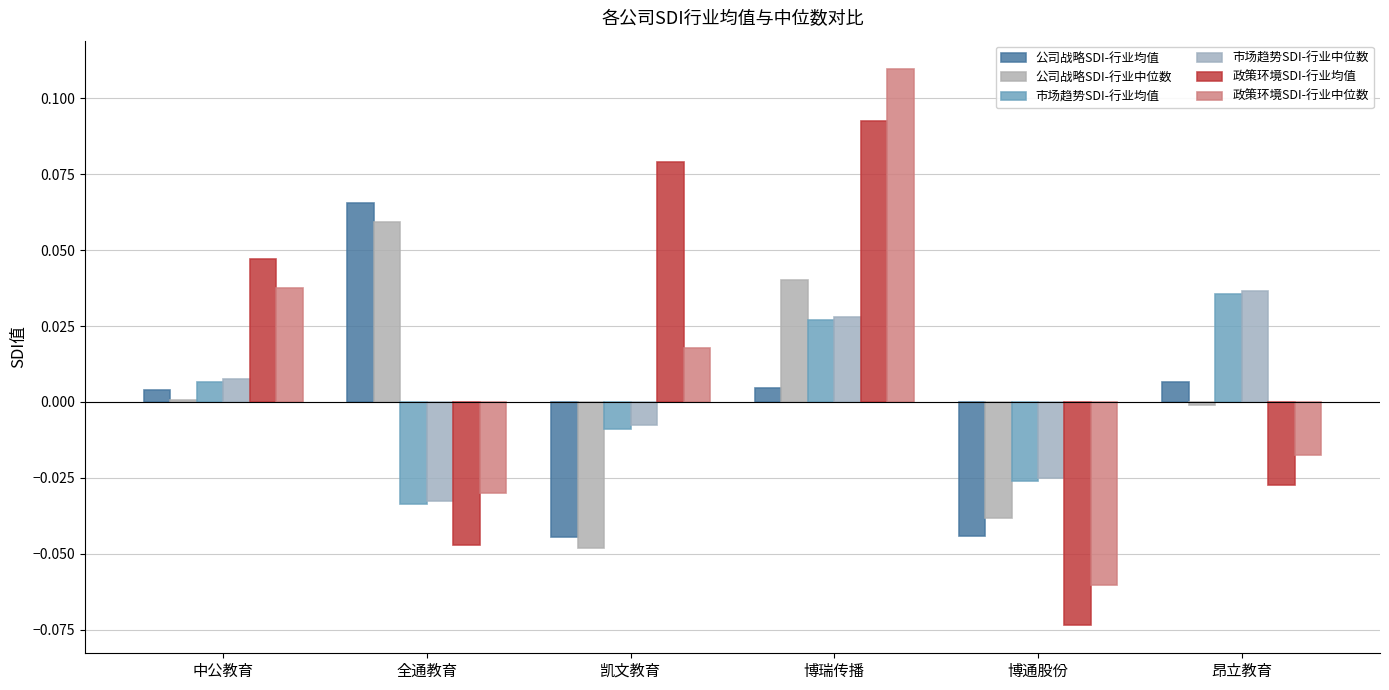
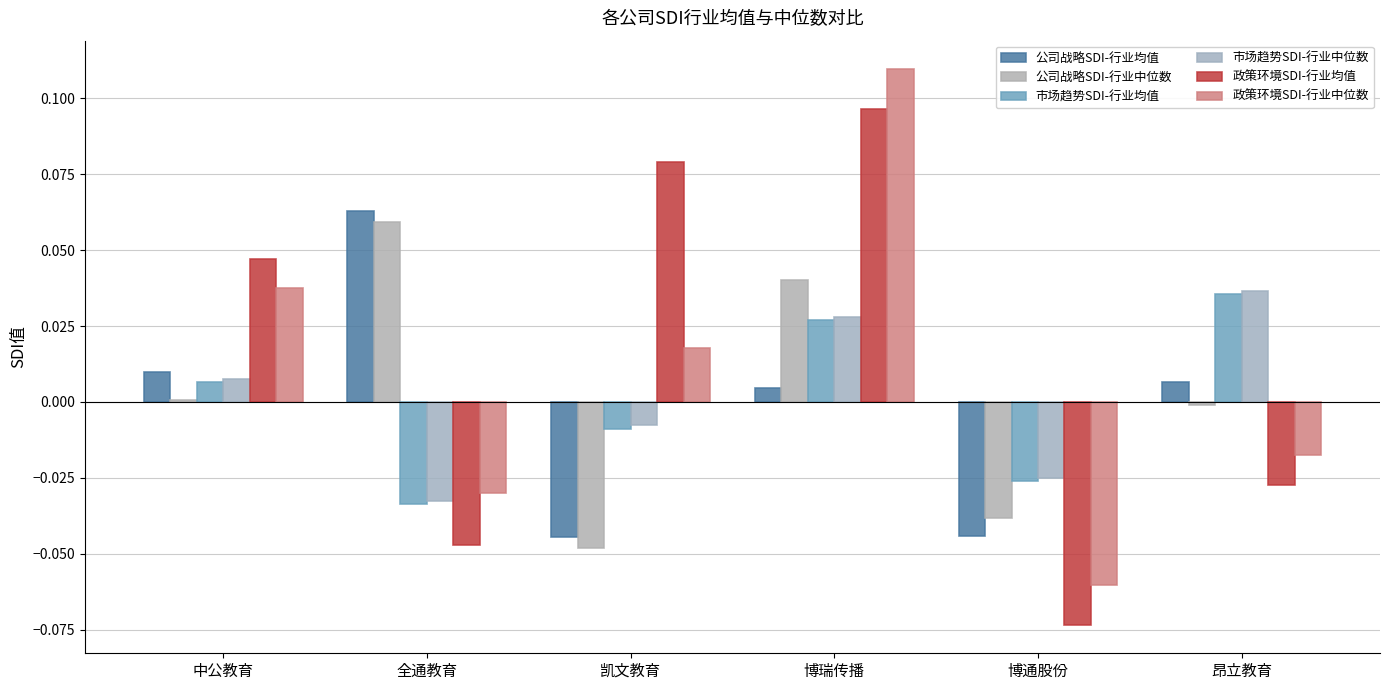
  {
    "公司战略SDI-行业均值": {
-     "中公教育": 0.004,
-     "全通教育": 0.065,
+     "中公教育": 0.010,
+     "全通教育": 0.063,
      "凯文教育": -0.045,
      "博瑞传播": 0.004,
      "博通股份": -0.044,
      "昂立教育": 0.007
    },
    "政策环境SDI-行业均值": {
      "中公教育": 0.047,
      "全通教育": -0.047,
      "凯文教育": 0.079,
-     "博瑞传播": 0.093,
+     "博瑞传播": 0.097,
      "博通股份": -0.074,
      "昂立教育": -0.027
    },
    "政策环境SDI-行业中位数": {
      "中公教育": 0.038,
      "全通教育": -0.030,
      "凯文教育": 0.018,
      "博瑞传播": 0.110,
      "博通股份": -0.060,
      "昂立教育": -0.018
    }
  }
